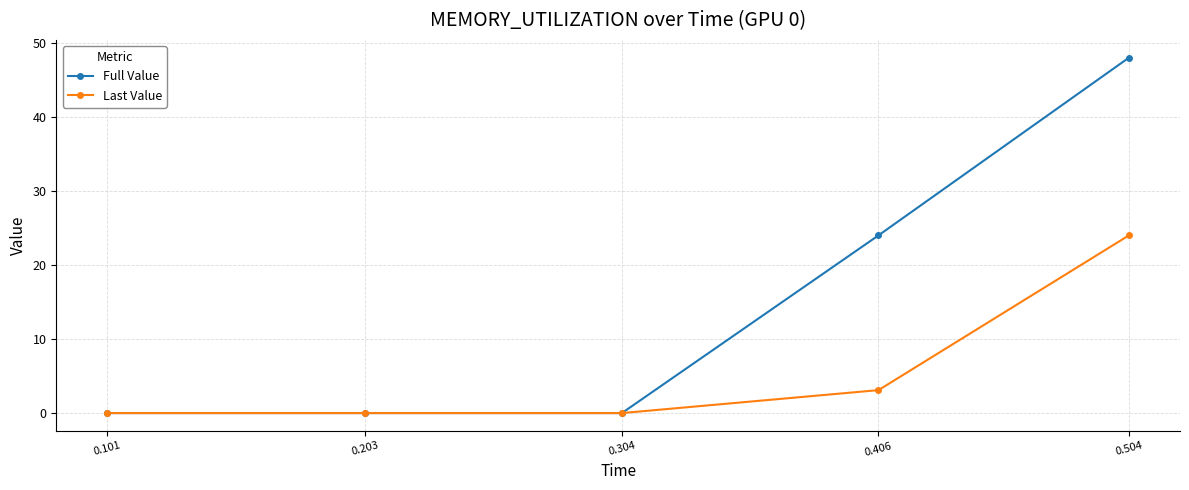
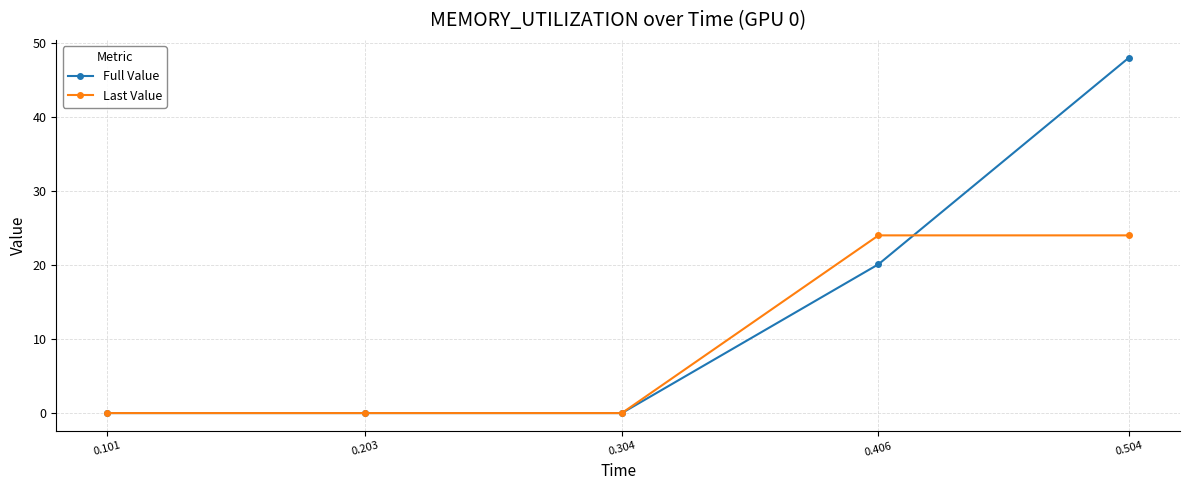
  {
    "Full Value": {
-     "0.406": 24,
+     "0.406": 20,
      "0.504": 48
    },
    "Last Value": {
-     "0.406": 3,
+     "0.406": 24,
      "0.504": 24
    }
  }
